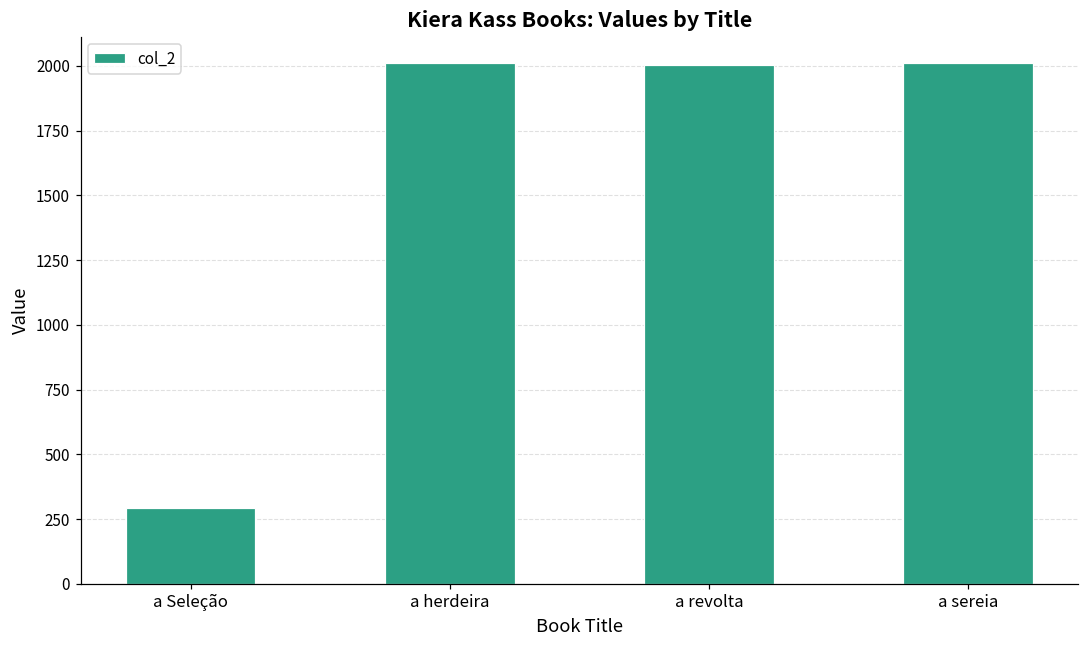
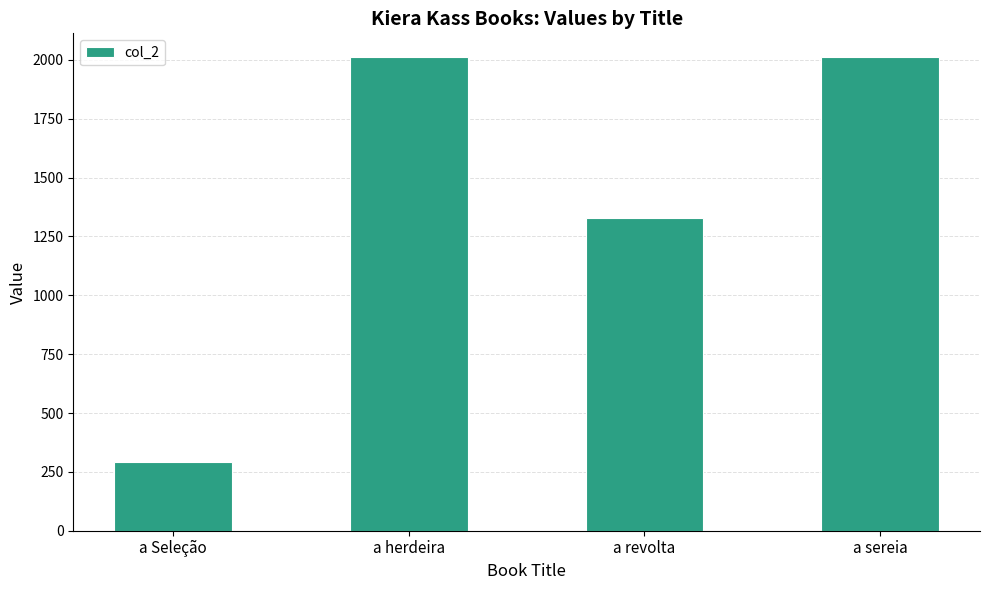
  {
    "a Seleção": 290,
    "a herdeira": 2010,
-   "a revolta": 2010,
+   "a revolta": 1330,
    "a sereia": 2010
  }
